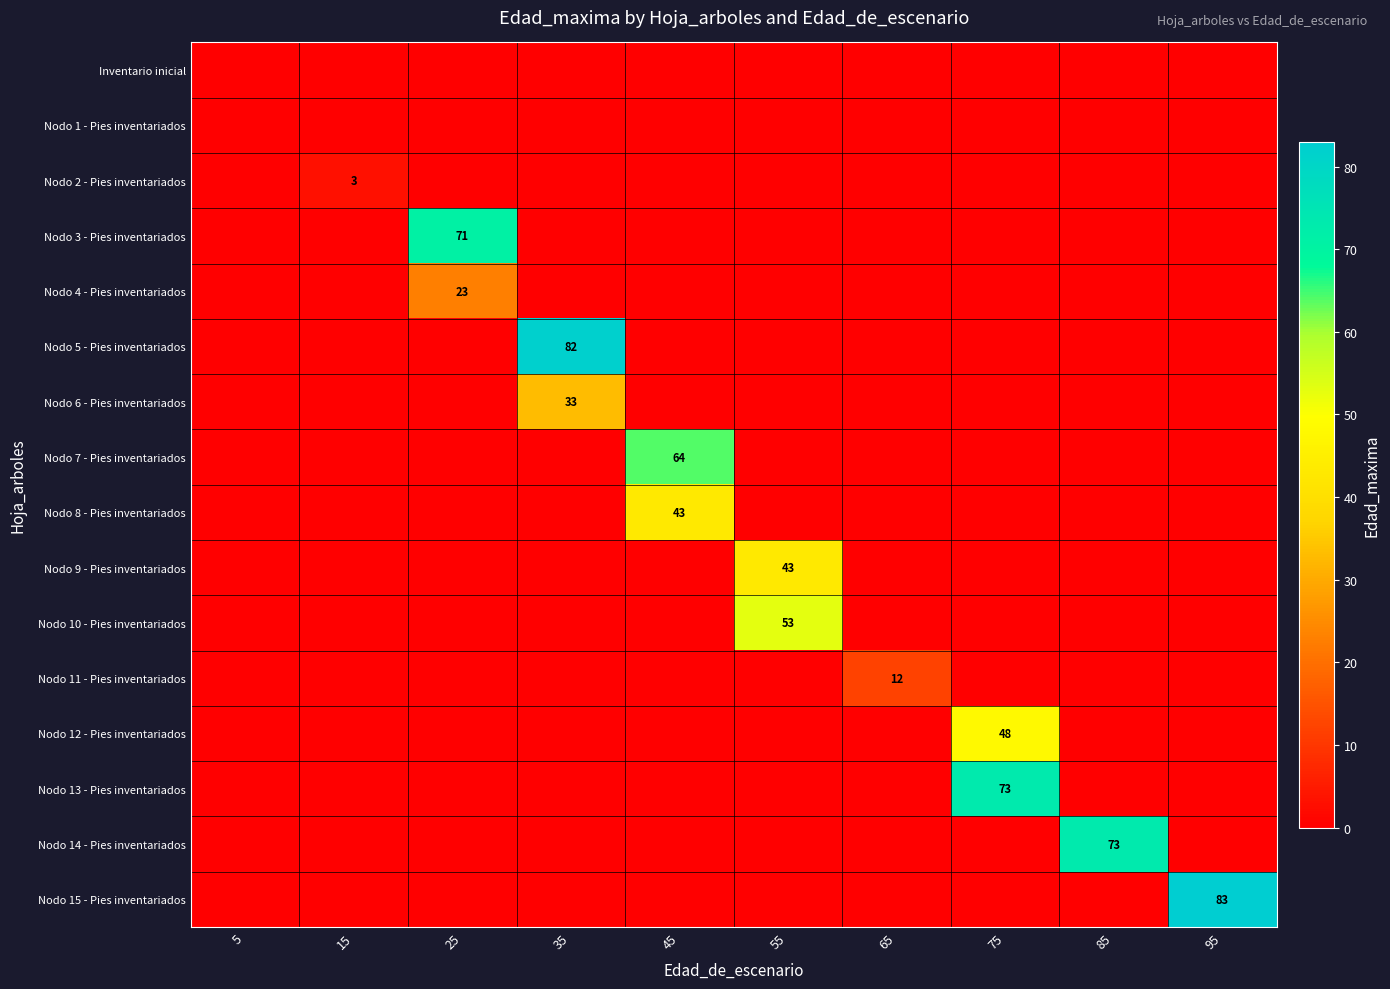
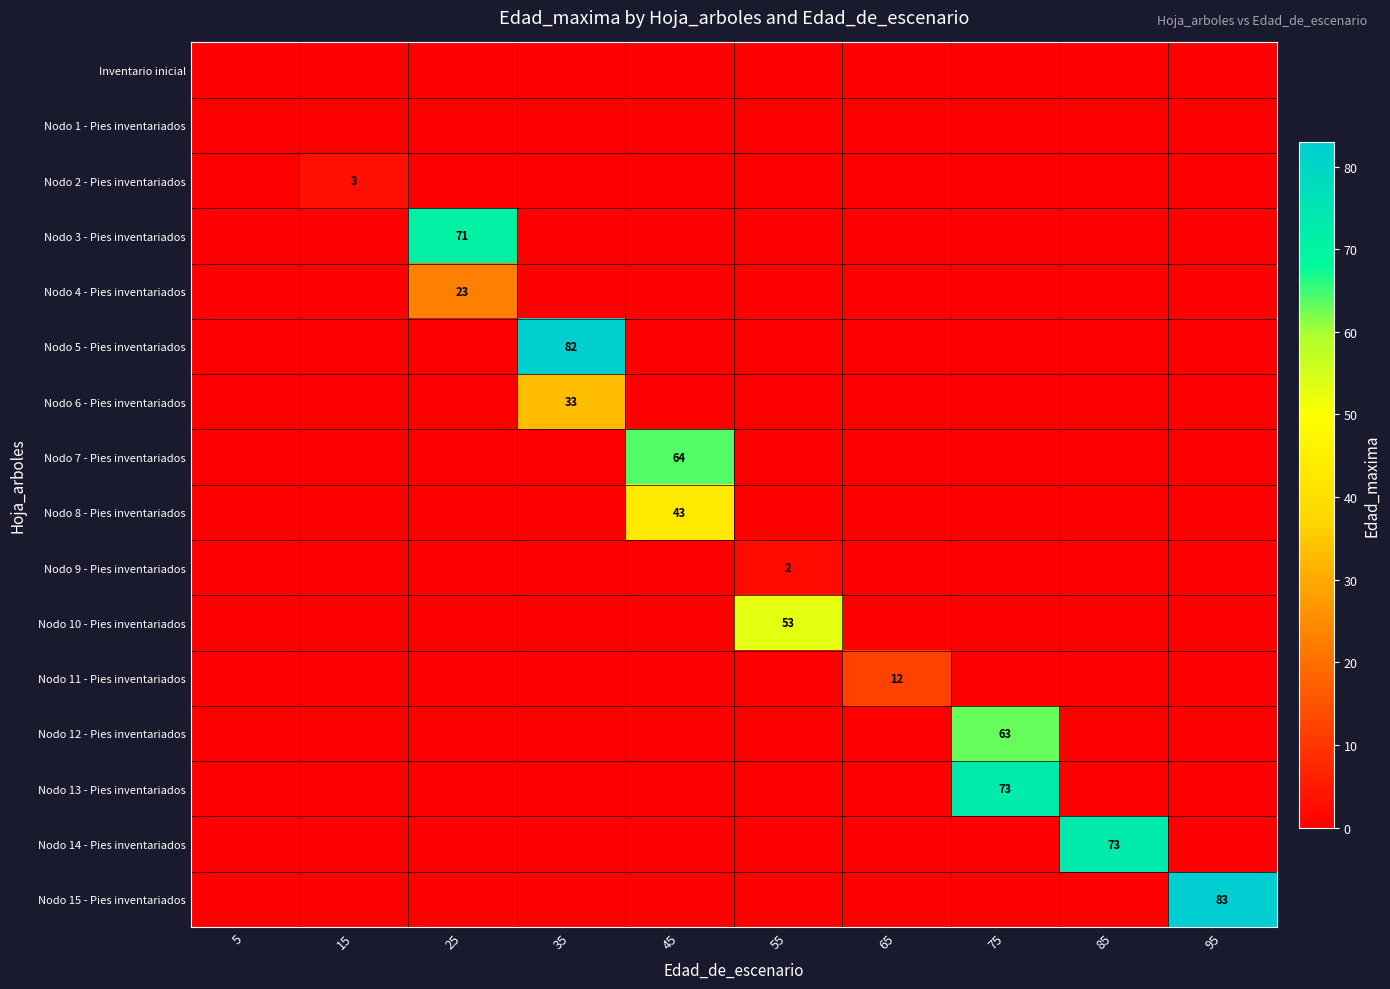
  {
    "Nodo 2 - Pies inventariados": {
      "15": 3
    },
    "Nodo 3 - Pies inventariados": {
      "25": 71
    },
    "Nodo 4 - Pies inventariados": {
      "25": 23
    },
    "Nodo 5 - Pies inventariados": {
      "35": 82
    },
    "Nodo 6 - Pies inventariados": {
      "35": 33
    },
    "Nodo 7 - Pies inventariados": {
      "45": 64
    },
    "Nodo 8 - Pies inventariados": {
      "45": 43
    },
    "Nodo 9 - Pies inventariados": {
-     "55": 43
+     "55": 2
    },
    "Nodo 10 - Pies inventariados": {
      "55": 53
    },
    "Nodo 11 - Pies inventariados": {
      "65": 12
    },
    "Nodo 12 - Pies inventariados": {
-     "75": 48
+     "75": 63
    },
    "Nodo 13 - Pies inventariados": {
      "75": 73
    },
    "Nodo 14 - Pies inventariados": {
      "85": 73
    },
    "Nodo 15 - Pies inventariados": {
      "95": 83
    }
  }
